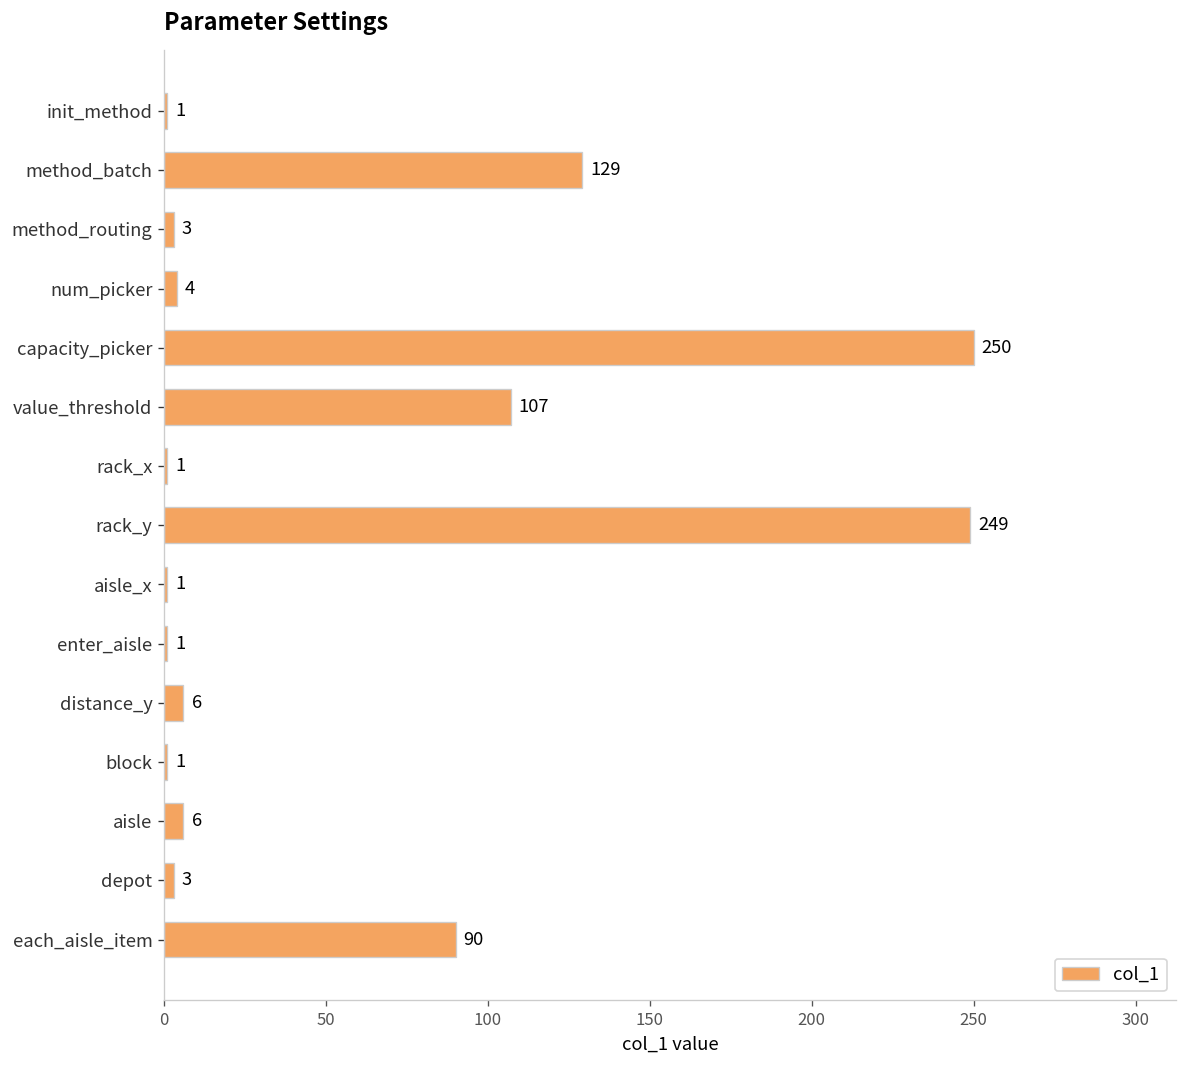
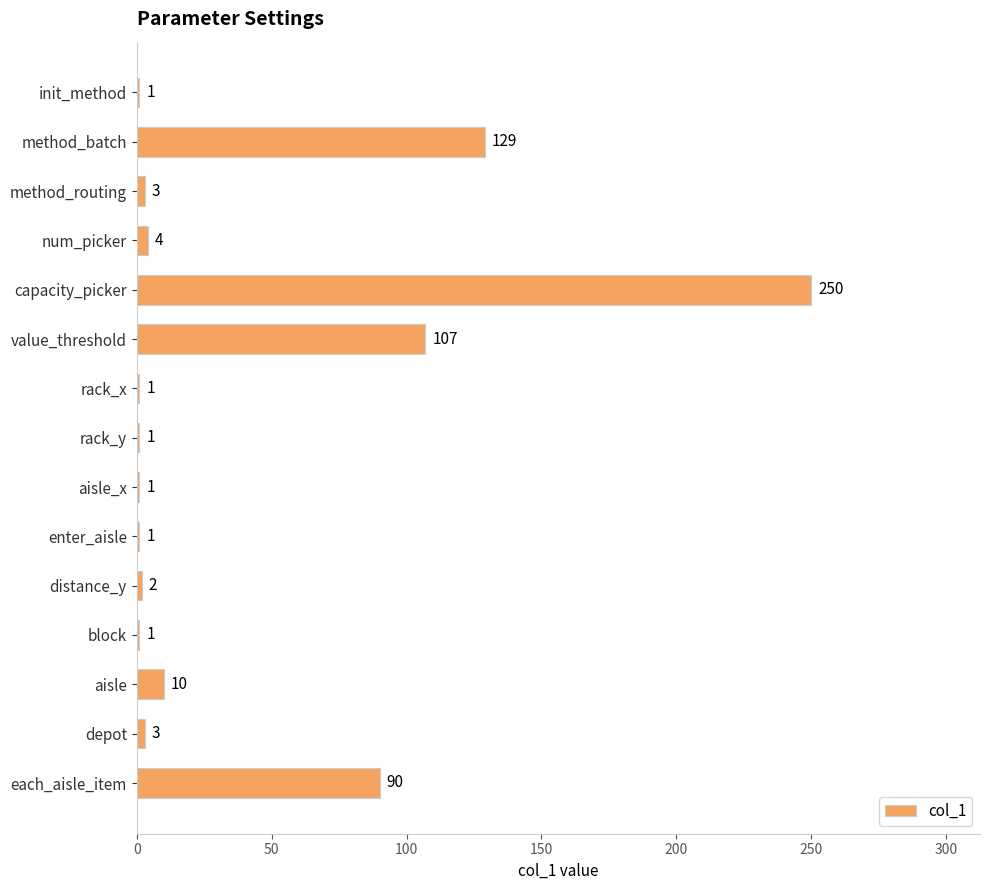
  {
    "init_method": 1,
    "method_batch": 129,
    "method_routing": 3,
    "num_picker": 4,
    "capacity_picker": 250,
    "value_threshold": 107,
    "rack_x": 1,
-   "rack_y": 249,
+   "rack_y": 1,
    "aisle_x": 1,
    "enter_aisle": 1,
-   "distance_y": 6,
+   "distance_y": 2,
    "block": 1,
-   "aisle": 6,
+   "aisle": 10,
    "depot": 3,
    "each_aisle_item": 90
  }
